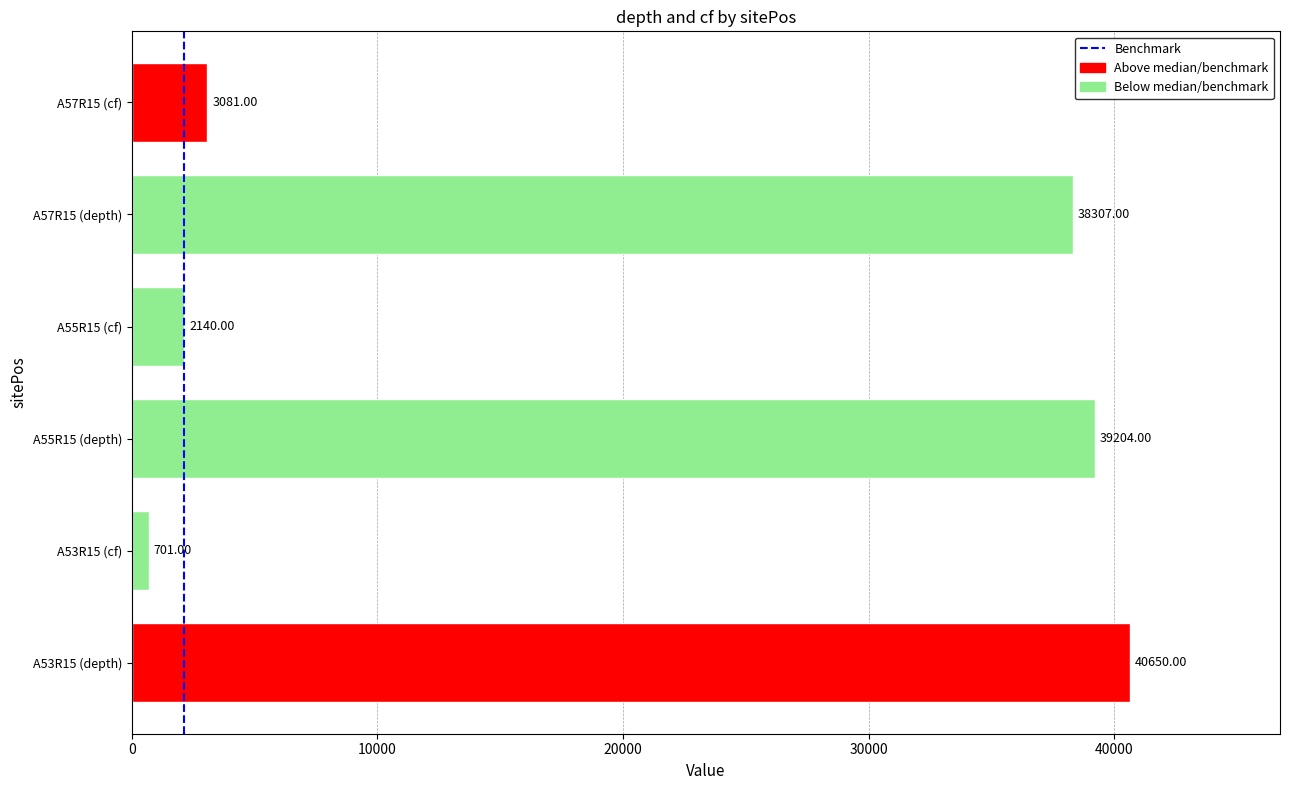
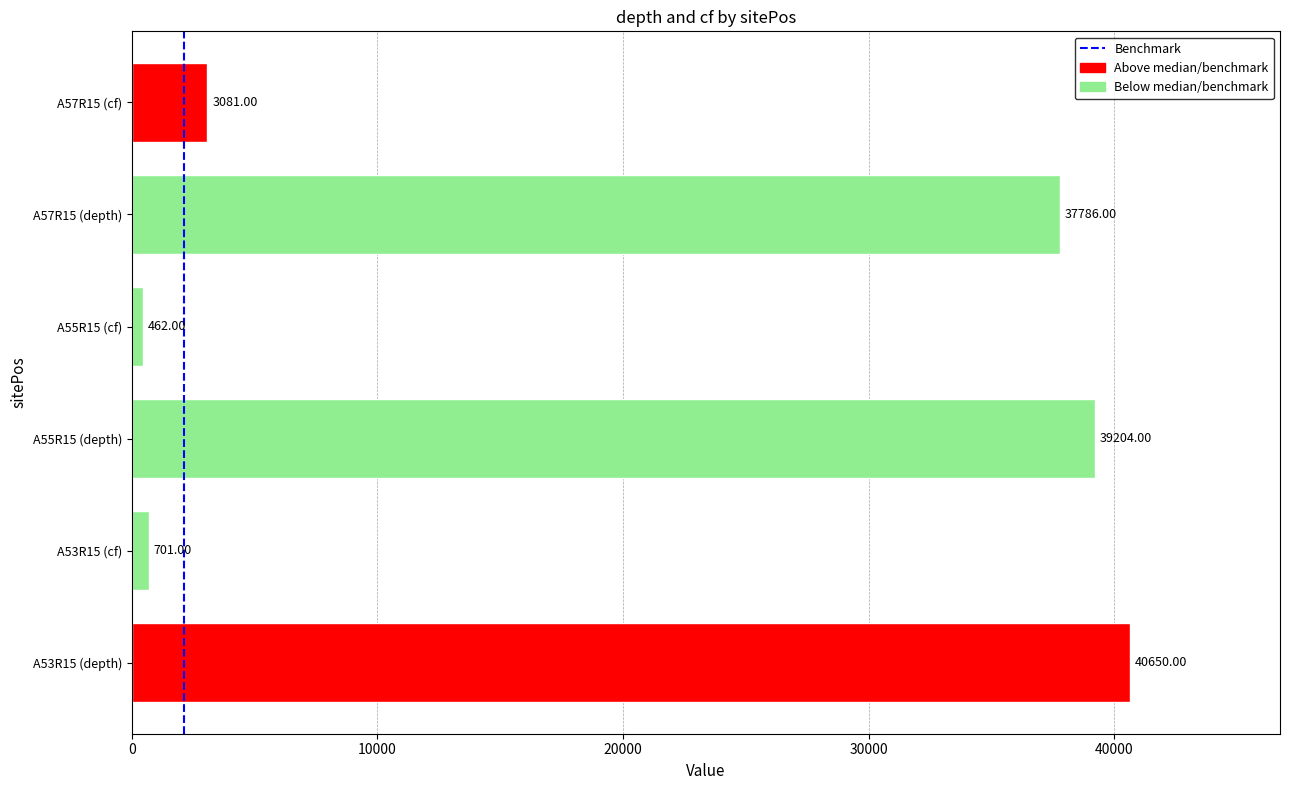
  {
    "A57R15 (cf)": 3081.00,
-   "A57R15 (depth)": 38307.00,
-   "A55R15 (cf)": 2140.00,
+   "A57R15 (depth)": 37786.00,
+   "A55R15 (cf)": 462.00,
    "A55R15 (depth)": 39204.00,
    "A53R15 (cf)": 701.00,
    "A53R15 (depth)": 40650.00
  }
